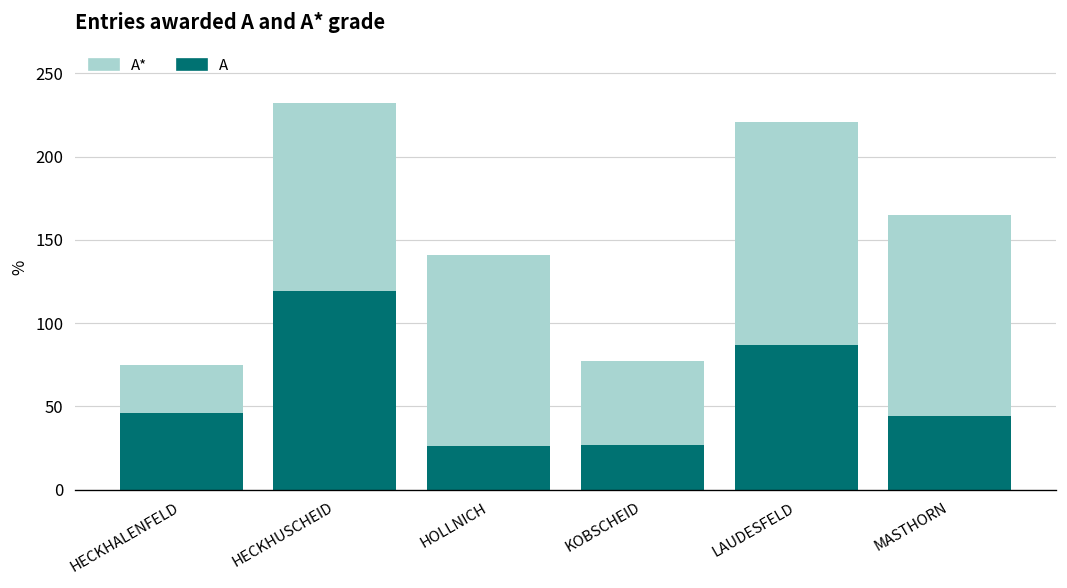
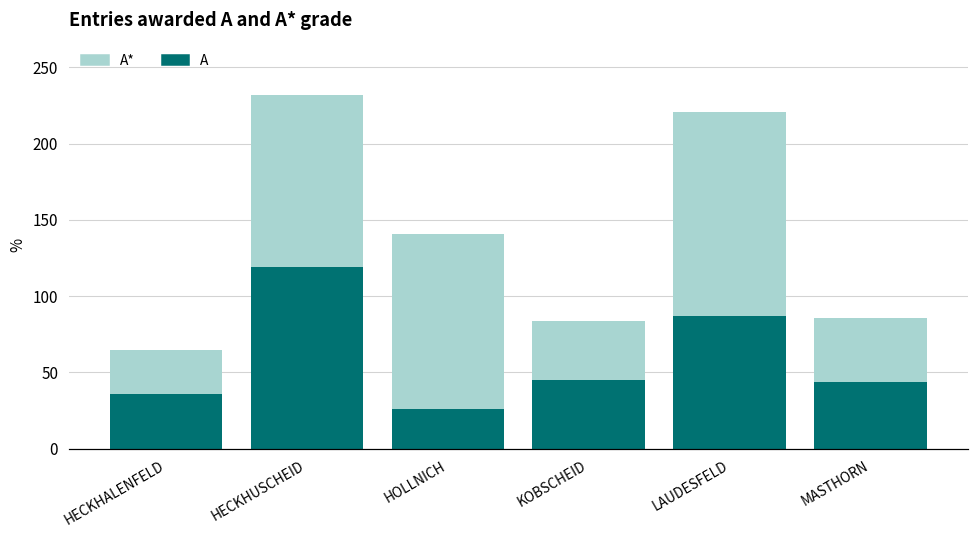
  {
    "A": {
-     "HECKHALENFELD": 46,
+     "HECKHALENFELD": 36,
      "HECKHUSCHEID": 119,
      "HOLLNICH": 26,
-     "KOBSCHEID": 27,
+     "KOBSCHEID": 45,
      "LAUDESFELD": 87,
      "MASTHORN": 44
    },
    "A*": {
      "HECKHALENFELD": 29,
      "HECKHUSCHEID": 113,
      "HOLLNICH": 115,
-     "KOBSCHEID": 50,
+     "KOBSCHEID": 39,
      "LAUDESFELD": 134,
-     "MASTHORN": 121
+     "MASTHORN": 42
    }
  }
